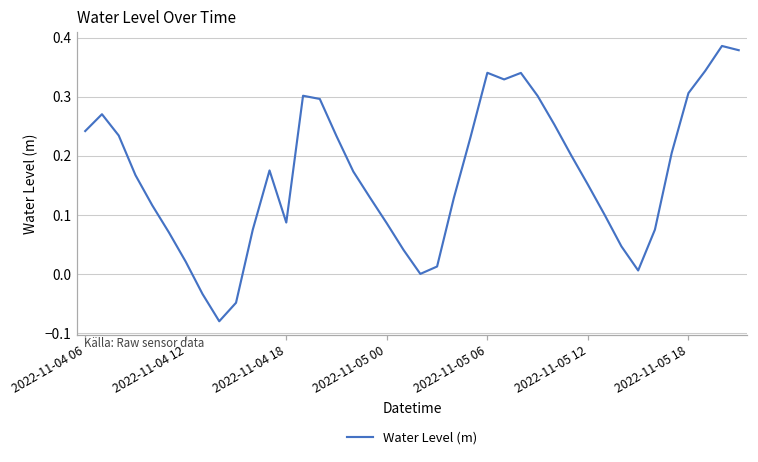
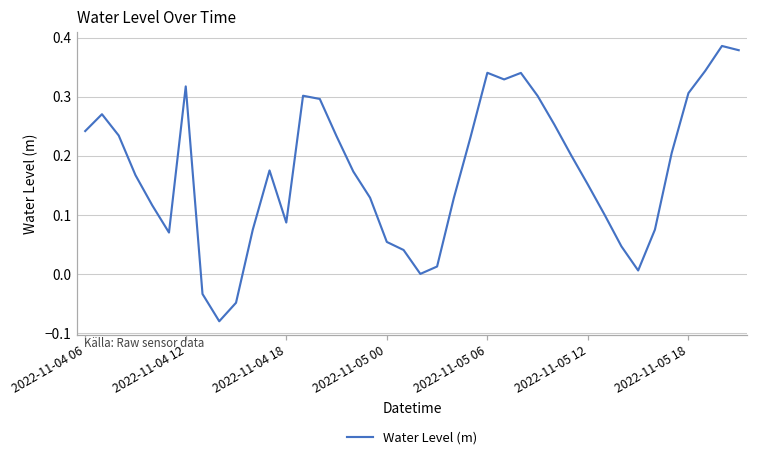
  {
    "2022-11-04 06": 0.24,
-   "2022-11-04 12": 0.02,
+   "2022-11-04 12": 0.32,
    "2022-11-04 18": 0.09,
-   "2022-11-05 00": 0.09,
+   "2022-11-05 00": 0.05,
    "2022-11-05 06": 0.34,
    "2022-11-05 12": 0.15,
    "2022-11-05 18": 0.31
  }
